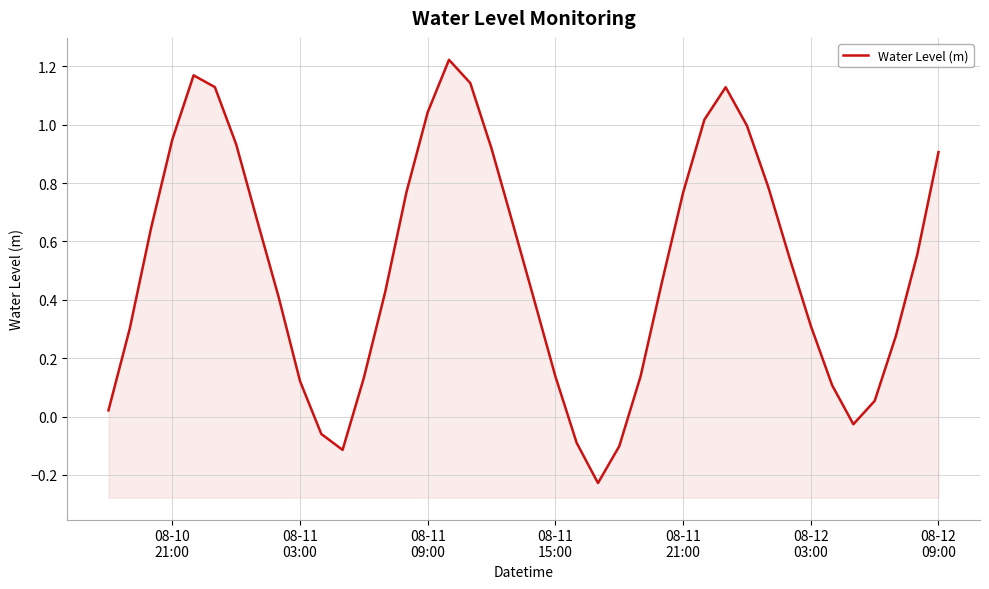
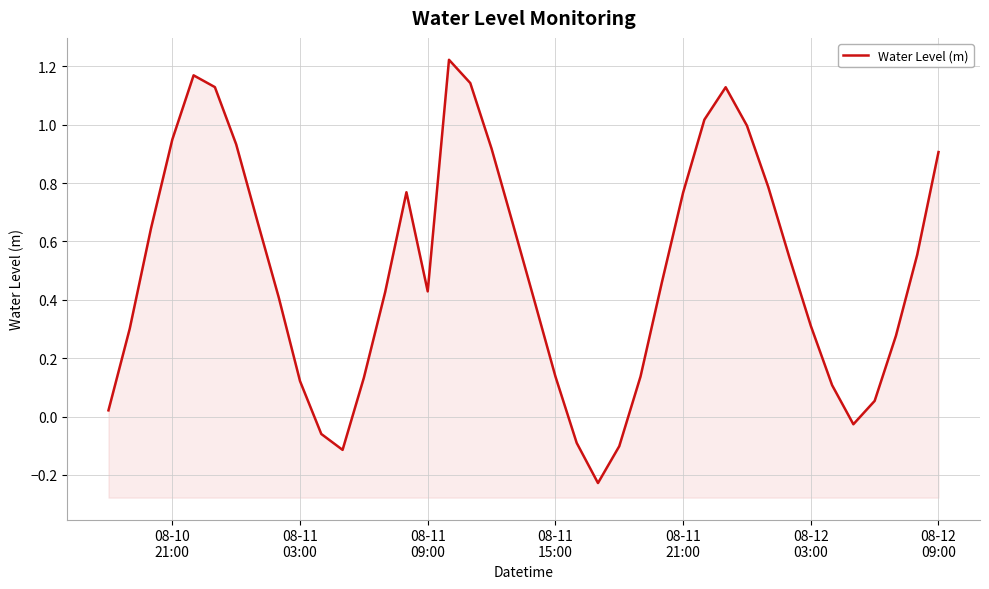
  {
    "08-10 21:00": 0.95,
    "08-11 03:00": 0.12,
-   "08-11 09:00": 1.04,
+   "08-11 09:00": 0.43,
    "08-11 15:00": 0.14,
    "08-11 21:00": 0.77,
    "08-12 03:00": 0.31,
    "08-12 09:00": 0.91
  }
